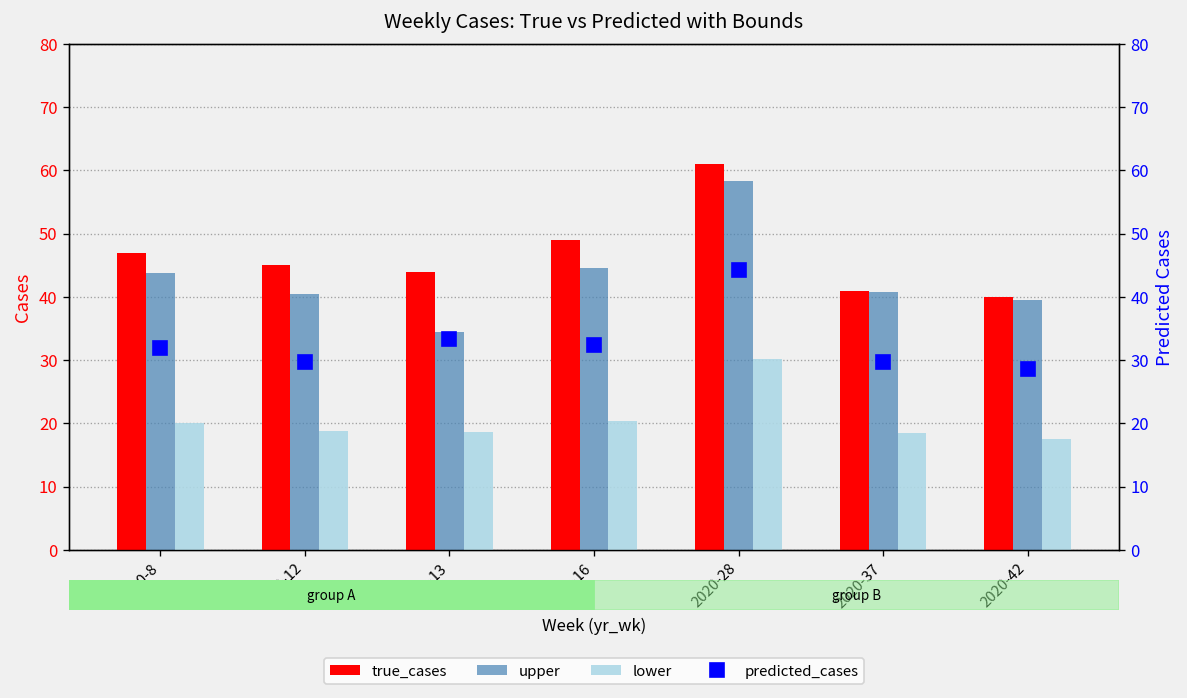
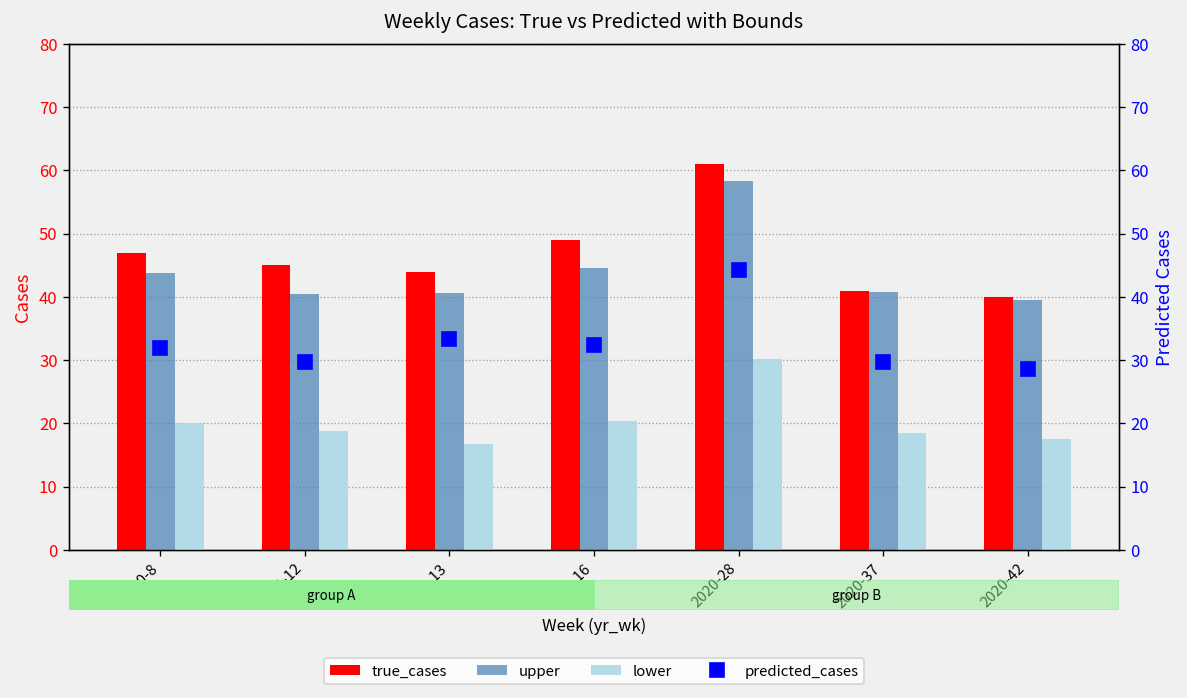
  {
    "true_cases": {
      "2020-8": 47,
      "2020-12": 45,
      "2020-13": 44,
      "2020-16": 49,
      "2020-28": 61,
      "2020-37": 41,
      "2020-42": 40
    },
    "upper": {
      "2020-8": 44,
      "2020-12": 40,
-     "2020-13": 35,
+     "2020-13": 41,
      "2020-16": 45,
      "2020-28": 58,
      "2020-37": 41,
      "2020-42": 39
    },
    "lower": {
      "2020-8": 20,
      "2020-12": 19,
-     "2020-13": 19,
+     "2020-13": 17,
      "2020-16": 20,
      "2020-28": 30,
      "2020-37": 19,
      "2020-42": 18
    },
    "predicted_cases": {
      "2020-8": 32,
      "2020-12": 30,
      "2020-13": 33,
      "2020-16": 32,
      "2020-28": 44,
      "2020-37": 30,
      "2020-42": 29
    }
  }
